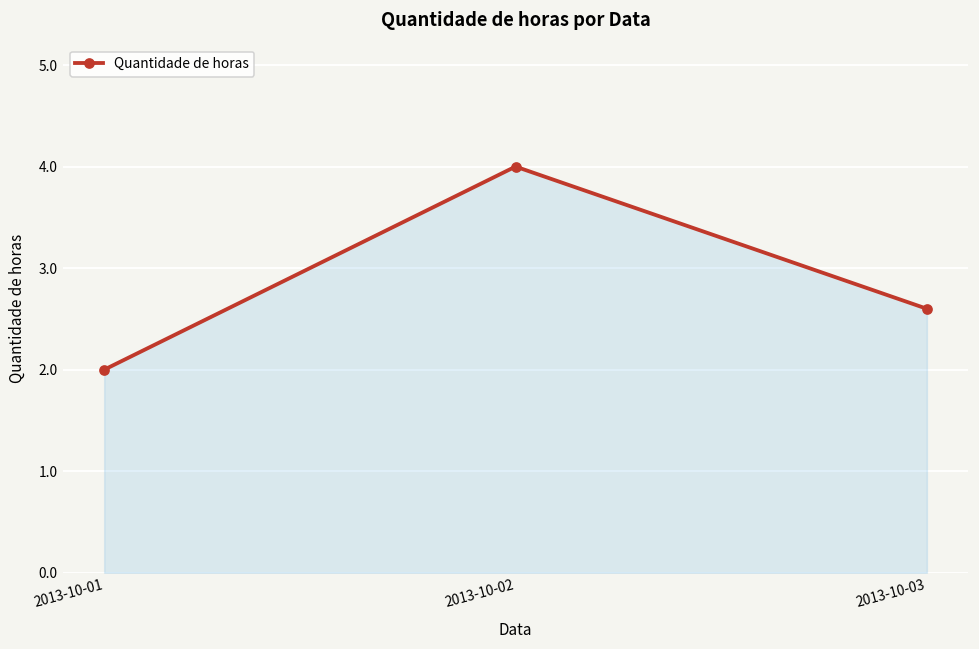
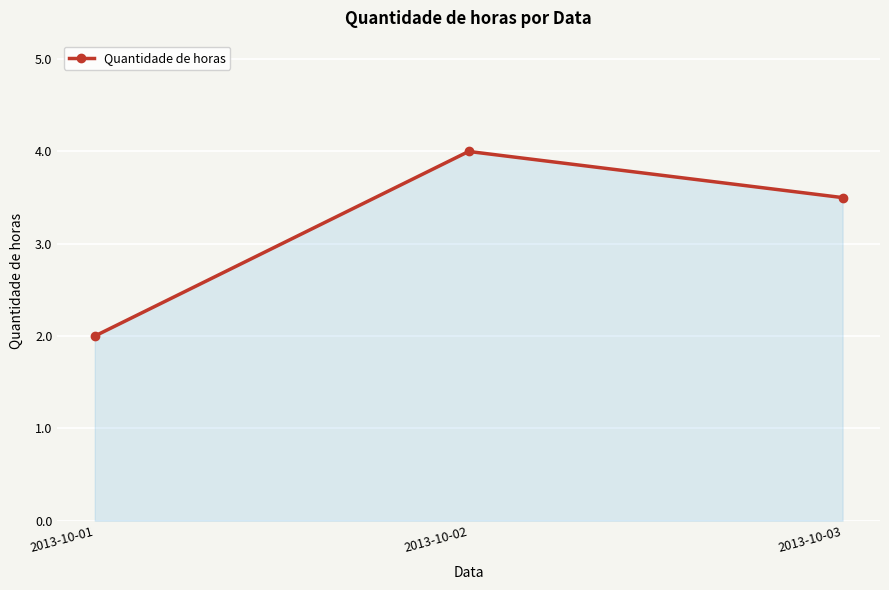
  {
    "2013-10-01": 2.0,
    "2013-10-02": 4.0,
-   "2013-10-03": 2.6
+   "2013-10-03": 3.5
  }
